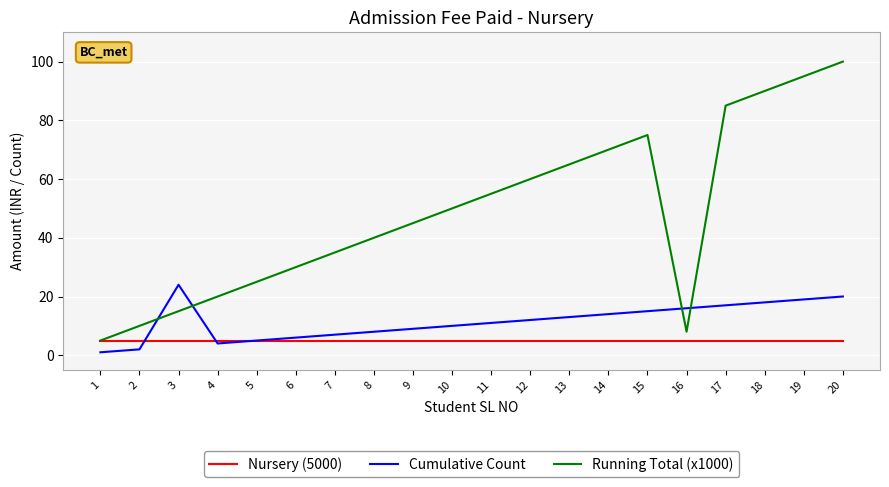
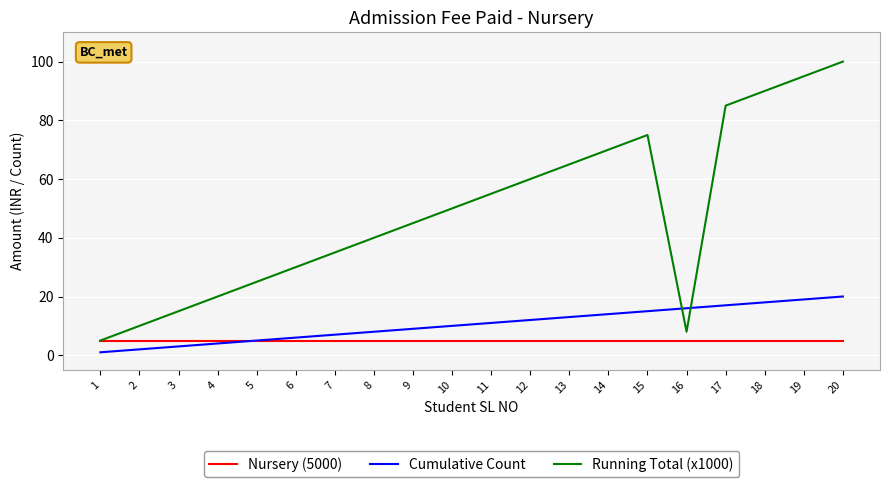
  {
    "Nursery (5000)": {
      "2": 5,
      "3": 5,
      "4": 5,
      "6": 5,
      "7": 5,
      "8": 5,
      "9": 5,
      "10": 5,
      "11": 5,
      "12": 5,
      "13": 5,
      "14": 5,
      "15": 5,
      "16": 5,
      "17": 5,
      "18": 5,
      "19": 5,
      "20": 5
    },
    "Cumulative Count": {
      "1": 1,
      "2": 2,
-     "3": 24,
+     "3": 3,
      "4": 4,
      "6": 6,
      "7": 7,
      "8": 8,
      "9": 9,
      "10": 10,
      "11": 11,
      "12": 12,
      "13": 13,
      "14": 14,
      "15": 15,
      "16": 16,
      "17": 17,
      "18": 18,
      "19": 19,
      "20": 20
    },
    "Running Total (x1000)": {
      "2": 10,
      "3": 15,
      "4": 20,
      "5": 25,
      "6": 30,
      "7": 35,
      "8": 40,
      "9": 45,
      "10": 50,
      "11": 55,
      "12": 60,
      "13": 65,
      "14": 70,
      "15": 75,
      "16": 8,
      "17": 85,
      "18": 90,
      "19": 95,
      "20": 100
    }
  }
